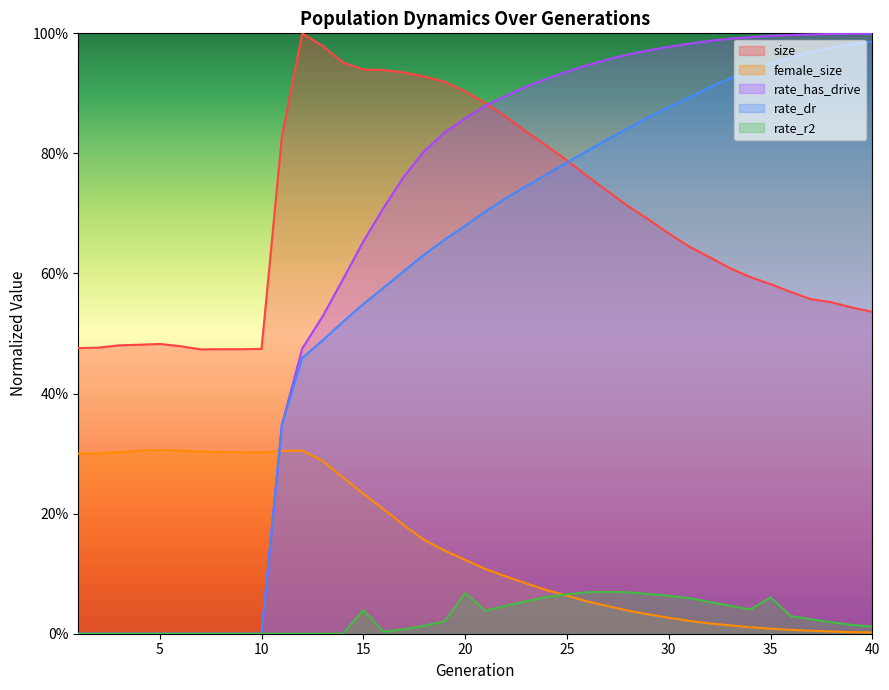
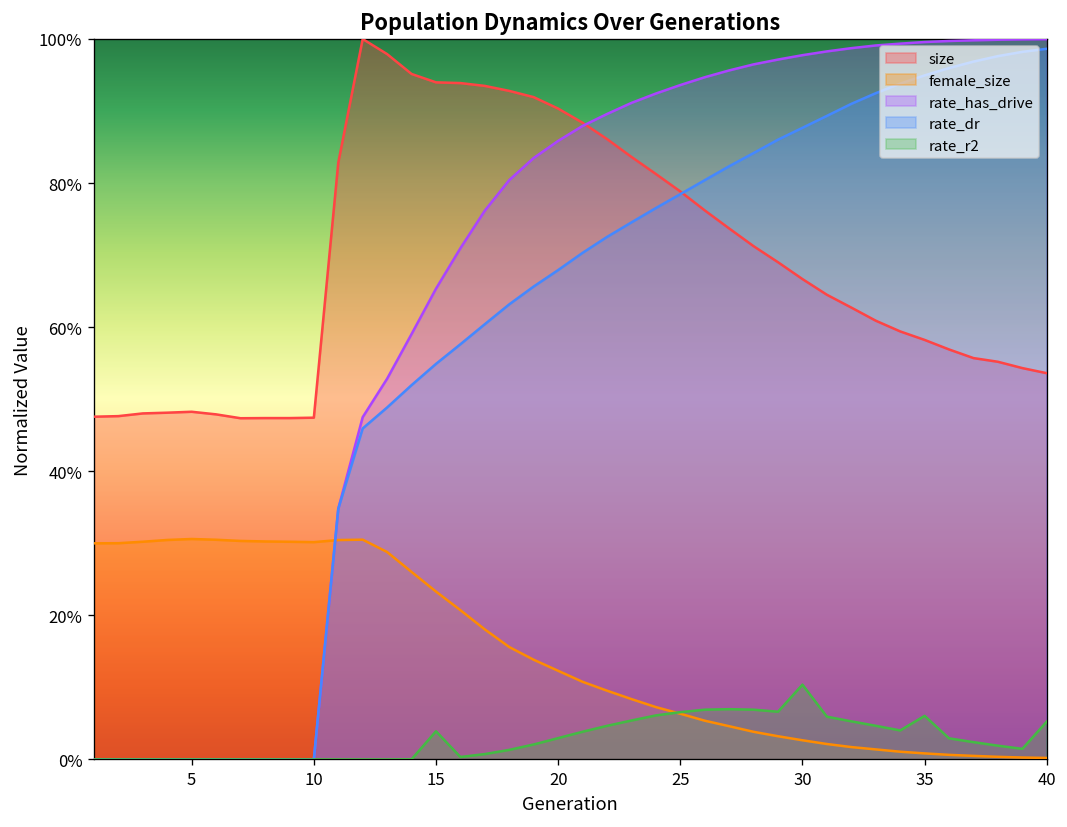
  {
    "rate_r2": {
      "15": "4%",
-     "20": "7%",
-     "30": "6%",
+     "20": "3%",
+     "30": "10%",
      "35": "6%",
-     "40": "1%"
+     "40": "5%"
    }
  }
